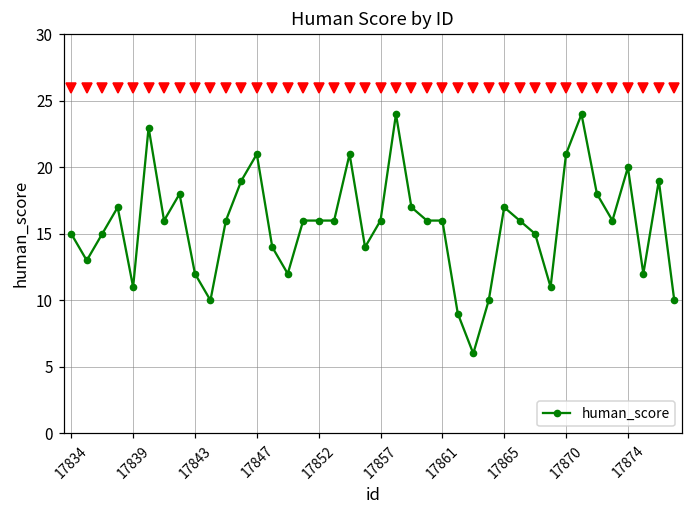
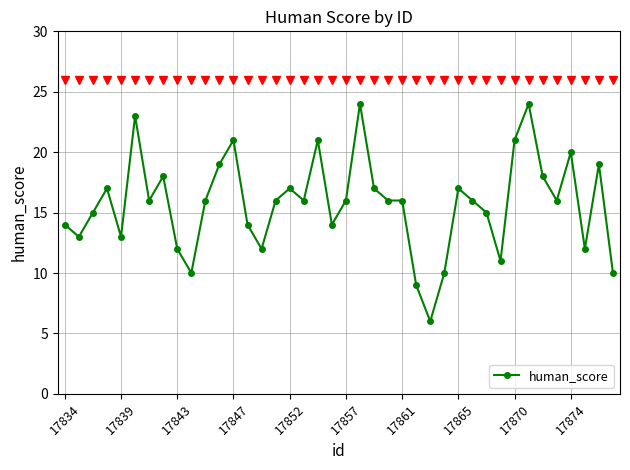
  {
    "human_score": {
-     "17834": 15,
-     "17839": 11,
+     "17834": 14,
+     "17839": 13,
      "17843": 12,
      "17847": 21,
-     "17852": 16,
+     "17852": 17,
      "17857": 16,
      "17861": 16,
      "17865": 17,
      "17870": 21,
      "17874": 20
    }
  }
